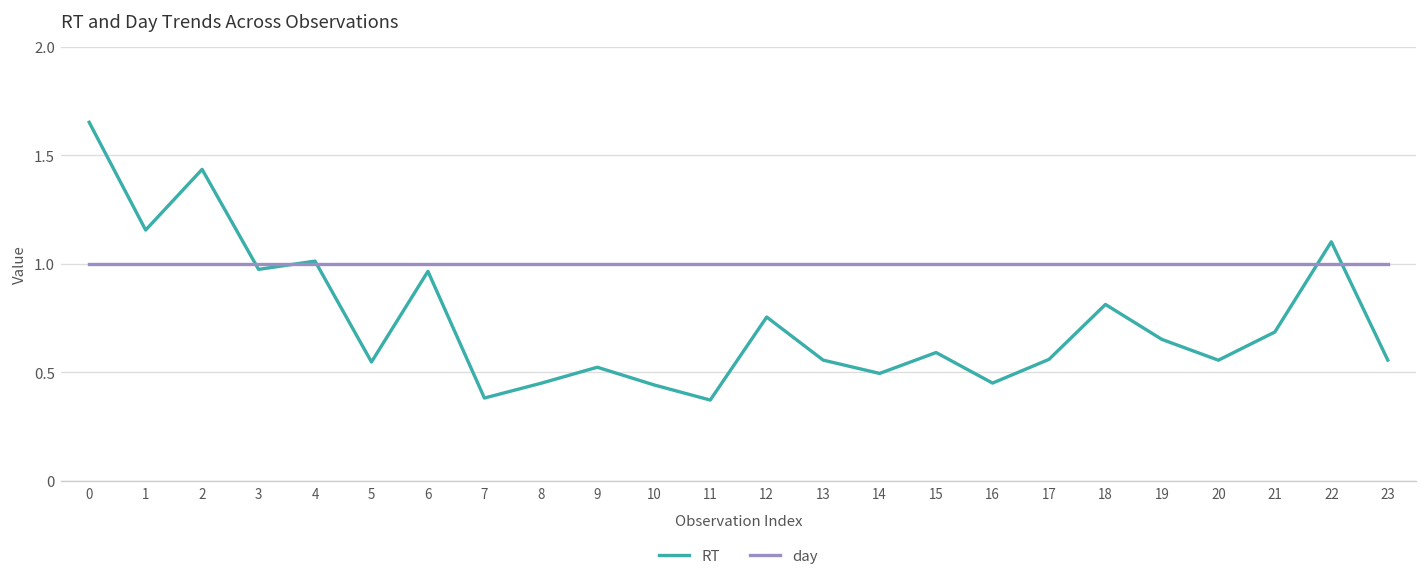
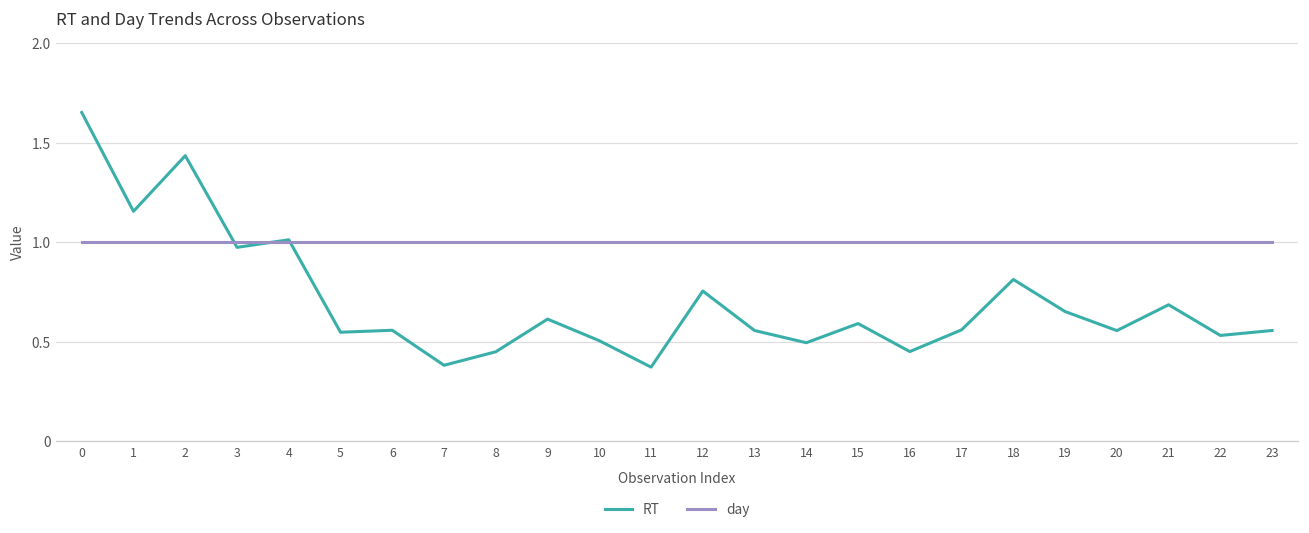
  {
    "RT": {
      "0": 1.65,
      "1": 1.16,
      "2": 1.44,
      "3": 0.97,
      "5": 0.55,
-     "6": 0.97,
+     "6": 0.56,
      "7": 0.38,
      "8": 0.45,
-     "9": 0.52,
-     "10": 0.44,
+     "9": 0.61,
+     "10": 0.51,
      "11": 0.37,
      "12": 0.75,
      "13": 0.56,
      "14": 0.50,
      "15": 0.59,
      "16": 0.45,
      "17": 0.56,
      "18": 0.81,
      "19": 0.65,
      "20": 0.56,
      "21": 0.69,
-     "22": 1.10,
+     "22": 0.53,
      "23": 0.56
    },
    "day": {
      "0": 1.00,
      "1": 1.00,
      "2": 1.00,
      "3": 1.00,
      "5": 1.00,
      "6": 1.00,
      "7": 1.00,
      "8": 1.00,
      "9": 1.00,
      "10": 1.00,
      "11": 1.00,
      "12": 1.00,
      "13": 1.00,
      "14": 1.00,
      "15": 1.00,
      "16": 1.00,
      "17": 1.00,
      "18": 1.00,
      "19": 1.00,
      "20": 1.00,
      "21": 1.00,
      "22": 1.00,
      "23": 1.00
    }
  }
